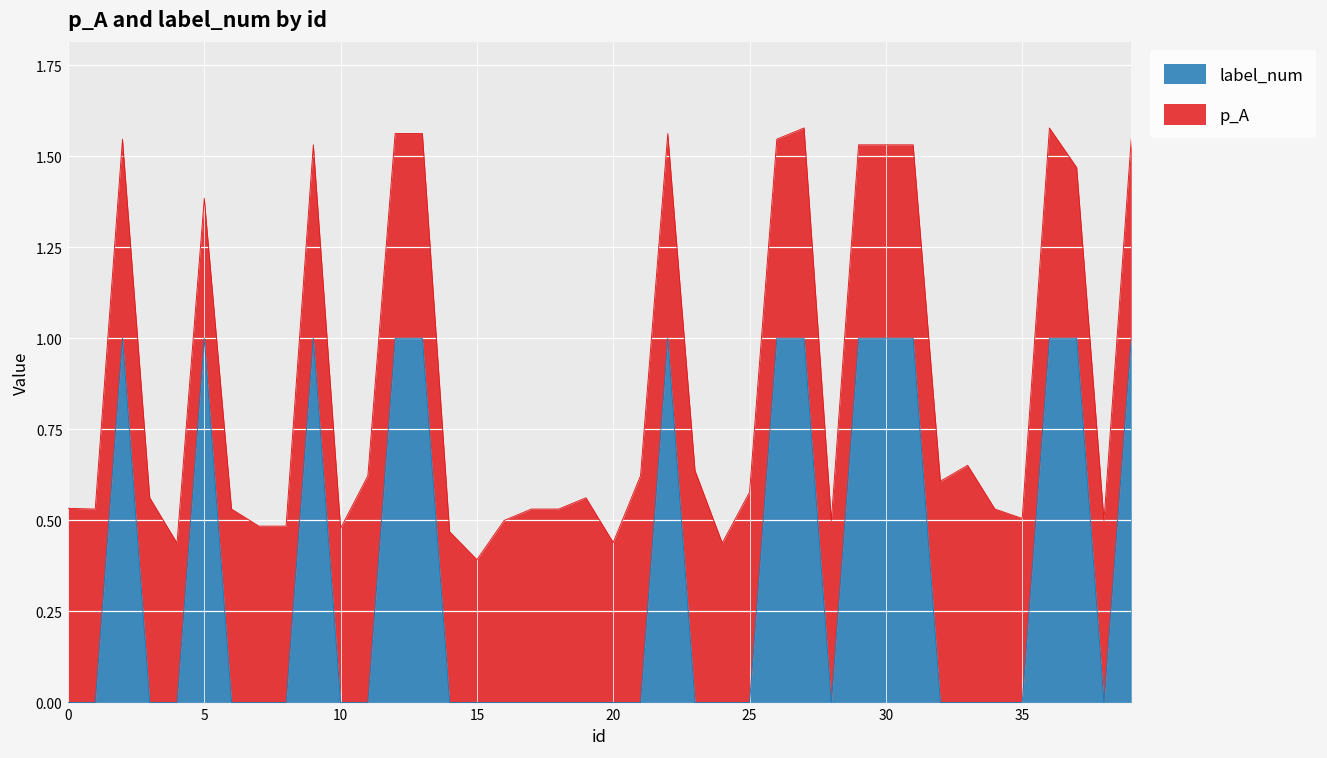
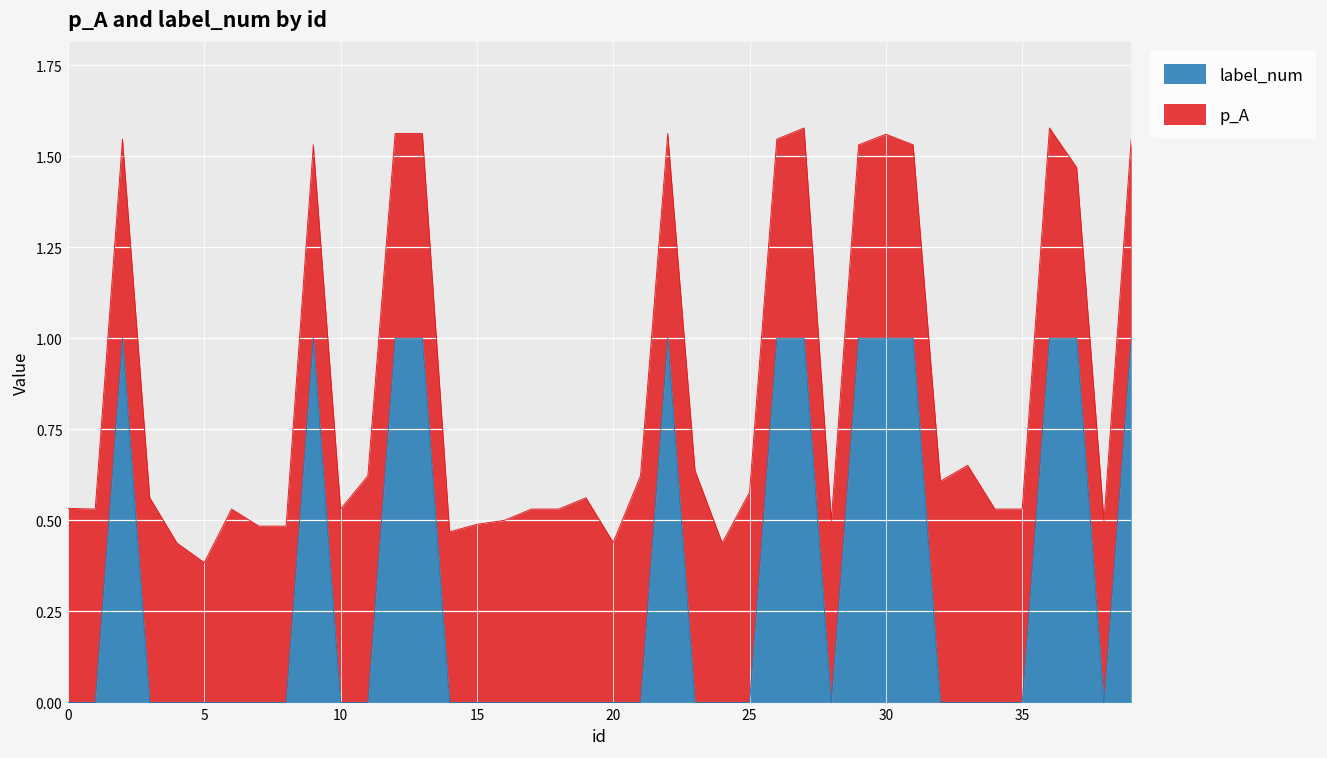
  {
    "label_num": {
      "0": 0,
-     "5": 1,
+     "5": 0,
      "10": 0,
      "15": 0,
      "20": 0,
      "25": 0,
      "30": 1,
      "35": 0
    },
    "p_A": {
      "0": 0.53,
      "5": 0.38,
-     "10": 0.48,
-     "15": 0.39,
+     "10": 0.53,
+     "15": 0.49,
      "20": 0.44,
      "25": 0.58,
-     "30": 0.53,
-     "35": 0.51
+     "30": 0.56,
+     "35": 0.53
    }
  }
